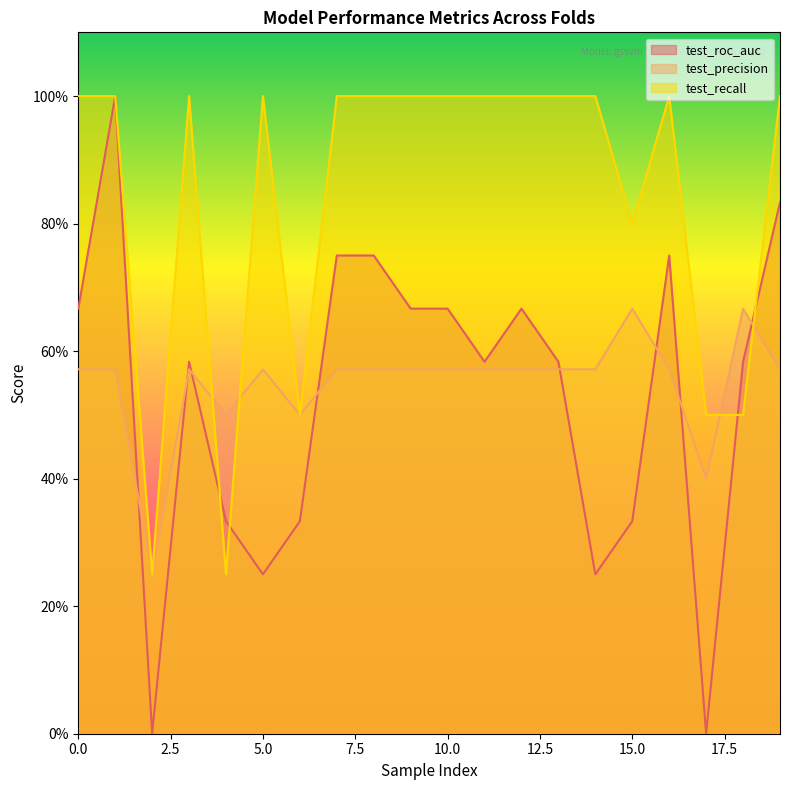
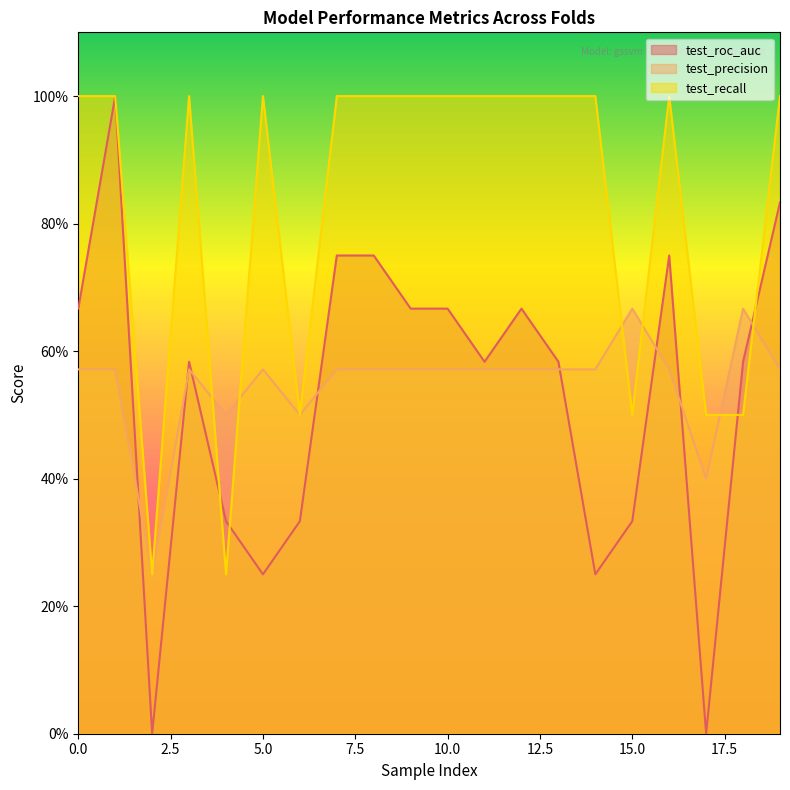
  {
    "test_recall": {
      "0.0": "100%",
      "5.0": "100%",
      "10.0": "100%",
-     "15.0": "80%"
+     "15.0": "50%"
    }
  }
